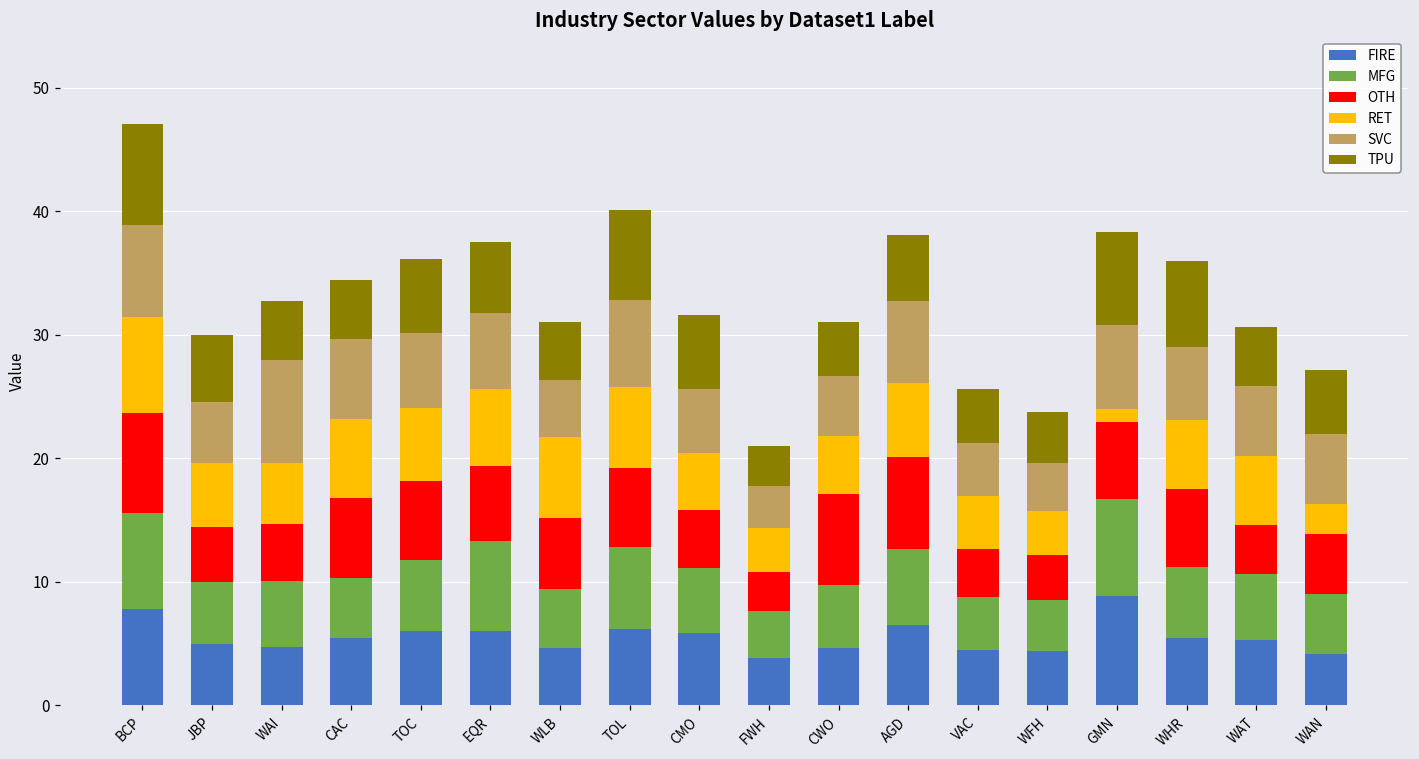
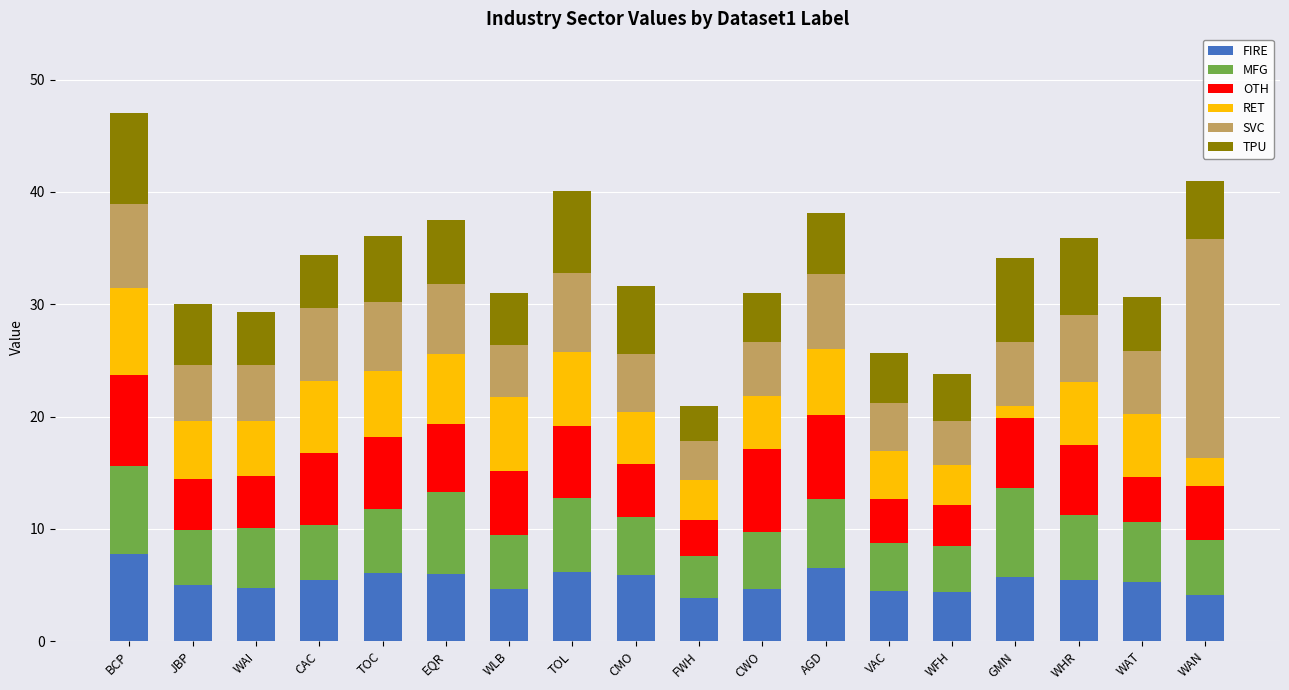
  {
    "FIRE": {
      "BCP": 7.8,
      "JBP": 5.0,
      "WAI": 4.7,
      "CAC": 5.4,
      "TOC": 6.0,
      "EQR": 6.0,
      "WLB": 4.6,
      "TOL": 6.1,
      "CMO": 5.9,
      "FWH": 3.8,
      "CWO": 4.6,
      "AGD": 6.5,
      "VAC": 4.5,
      "WFH": 4.4,
-     "GMN": 8.8,
+     "GMN": 5.7,
      "WHR": 5.5,
      "WAT": 5.3,
      "WAN": 4.2
    },
    "MFG": {
      "BCP": 7.8,
      "JBP": 5.0,
      "WAI": 5.4,
      "CAC": 4.9,
      "TOC": 5.7,
      "EQR": 7.3,
      "WLB": 4.8,
      "TOL": 6.7,
      "CMO": 5.2,
      "FWH": 3.8,
      "CWO": 5.1,
      "AGD": 6.2,
      "VAC": 4.3,
      "WFH": 4.2,
      "GMN": 7.9,
      "WHR": 5.7,
      "WAT": 5.3,
      "WAN": 4.9
    },
    "OTH": {
      "BCP": 8.1,
      "JBP": 4.5,
      "WAI": 4.6,
      "CAC": 6.4,
      "TOC": 6.4,
      "EQR": 6.1,
      "WLB": 5.7,
      "TOL": 6.4,
      "CMO": 4.7,
      "FWH": 3.2,
      "CWO": 7.4,
      "AGD": 7.5,
      "VAC": 3.9,
      "WFH": 3.6,
      "GMN": 6.3,
      "WHR": 6.3,
      "WAT": 4.0,
      "WAN": 4.8
    },
    "RET": {
      "BCP": 7.8,
      "JBP": 5.2,
      "WAI": 4.9,
      "CAC": 6.4,
      "TOC": 5.9,
      "EQR": 6.3,
      "WLB": 6.6,
      "TOL": 6.6,
      "CMO": 4.6,
      "FWH": 3.5,
      "CWO": 4.7,
      "AGD": 5.9,
      "VAC": 4.3,
      "WFH": 3.6,
      "GMN": 1.0,
      "WHR": 5.6,
      "WAT": 5.6,
      "WAN": 2.5
    },
    "SVC": {
      "BCP": 7.5,
      "JBP": 4.9,
-     "WAI": 8.4,
+     "WAI": 5.0,
      "CAC": 6.5,
      "TOC": 6.1,
      "EQR": 6.2,
      "WLB": 4.6,
      "TOL": 7.0,
      "CMO": 5.2,
      "FWH": 3.4,
      "CWO": 4.8,
      "AGD": 6.6,
      "VAC": 4.3,
      "WFH": 3.9,
-     "GMN": 6.8,
+     "GMN": 5.7,
      "WHR": 5.9,
      "WAT": 5.6,
-     "WAN": 5.7
+     "WAN": 19.5
    },
    "TPU": {
      "BCP": 8.1,
      "JBP": 5.5,
      "WAI": 4.7,
      "CAC": 4.7,
      "TOC": 5.9,
      "EQR": 5.7,
      "WLB": 4.7,
      "TOL": 7.3,
      "CMO": 6.0,
      "FWH": 3.2,
      "CWO": 4.4,
      "AGD": 5.4,
      "VAC": 4.4,
      "WFH": 4.2,
      "GMN": 7.5,
      "WHR": 6.9,
      "WAT": 4.8,
      "WAN": 5.2
    }
  }
